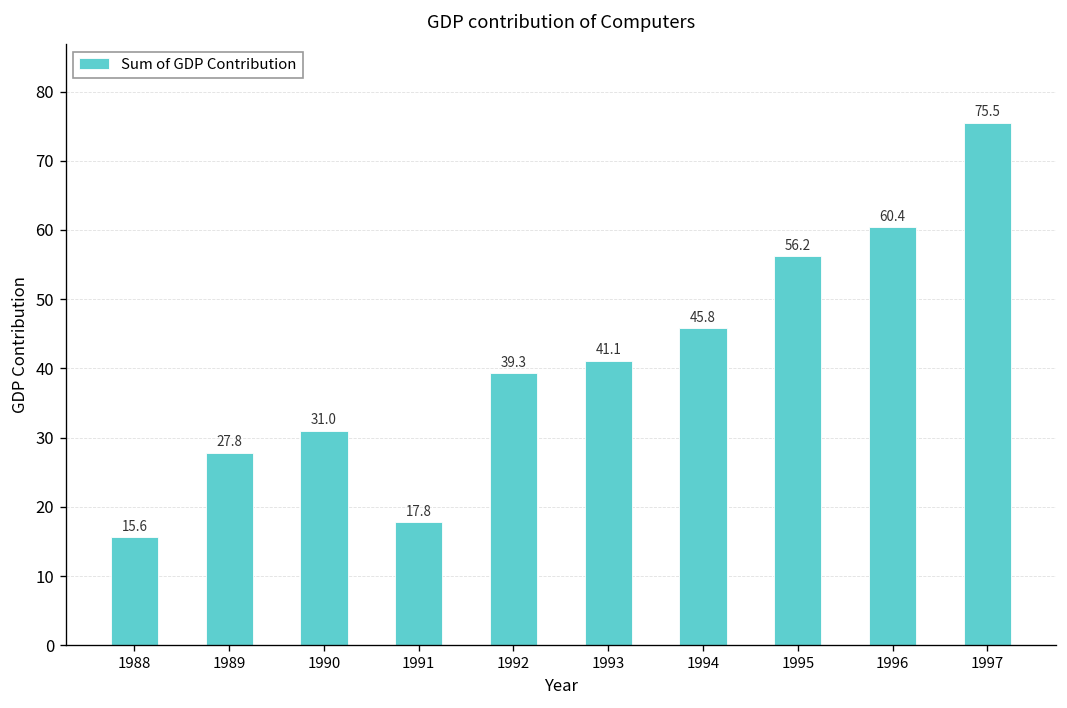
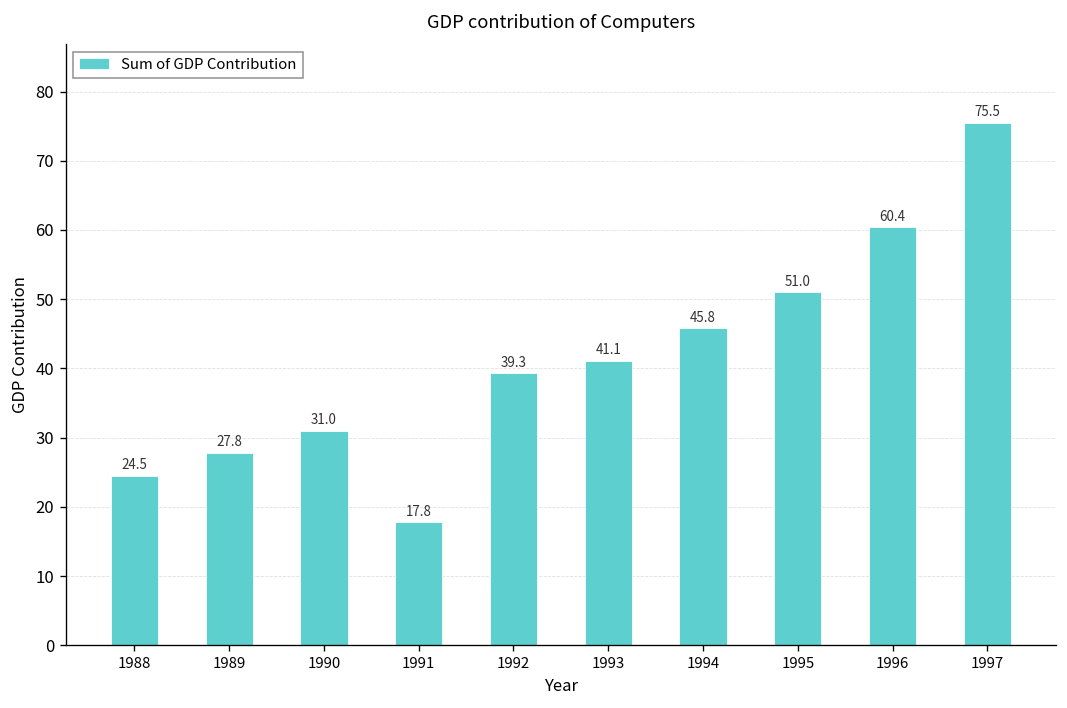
  {
-   "1988": 15.6,
+   "1988": 24.5,
    "1989": 27.8,
    "1990": 31.0,
    "1991": 17.8,
    "1992": 39.3,
    "1993": 41.1,
    "1994": 45.8,
-   "1995": 56.2,
+   "1995": 51.0,
    "1996": 60.4,
    "1997": 75.5
  }
